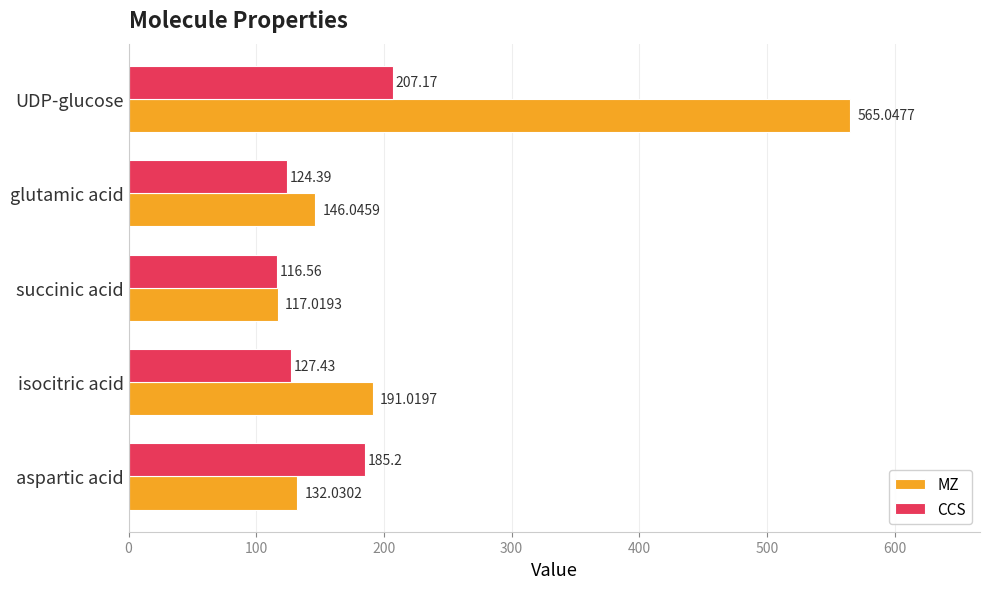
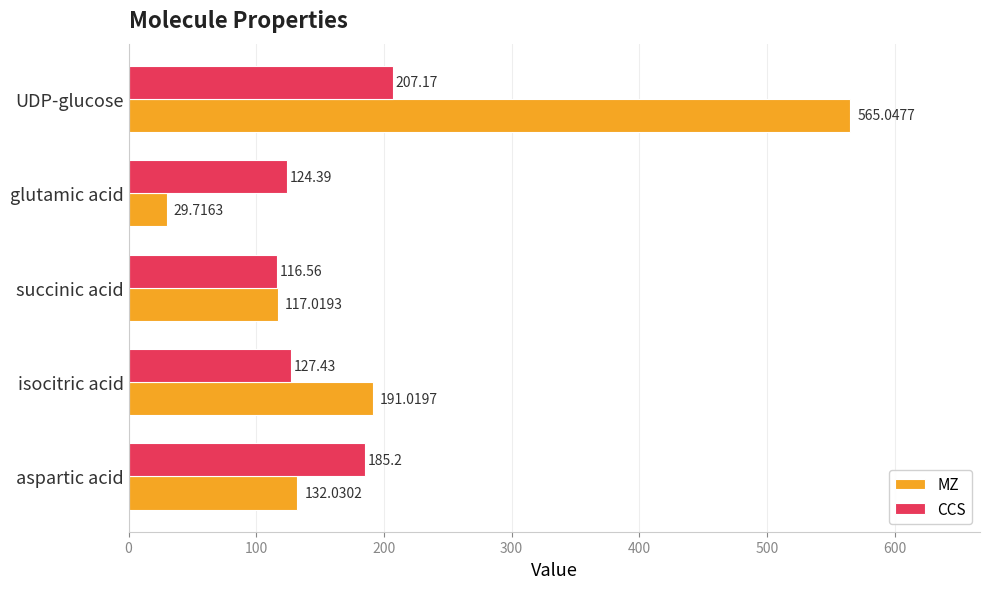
  {
    "MZ": {
      "UDP-glucose": 565.0477,
-     "glutamic acid": 146.0459,
+     "glutamic acid": 29.7163,
      "succinic acid": 117.0193,
      "isocitric acid": 191.0197,
      "aspartic acid": 132.0302
    },
    "CCS": {
      "UDP-glucose": 207.17,
      "glutamic acid": 124.39,
      "succinic acid": 116.56,
      "isocitric acid": 127.43,
      "aspartic acid": 185.2
    }
  }
